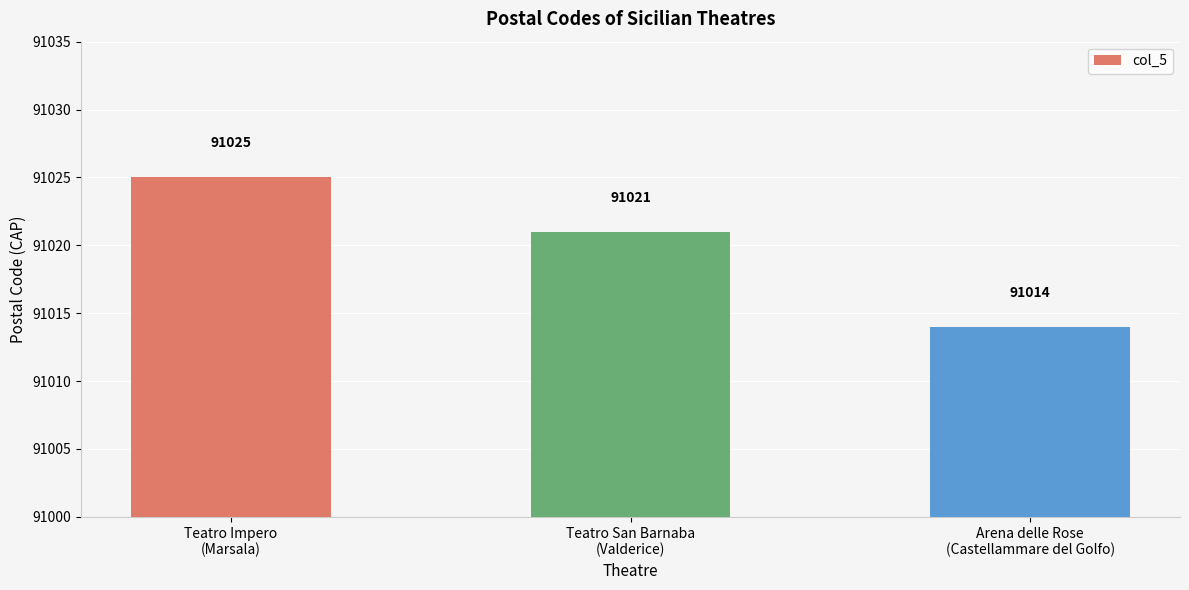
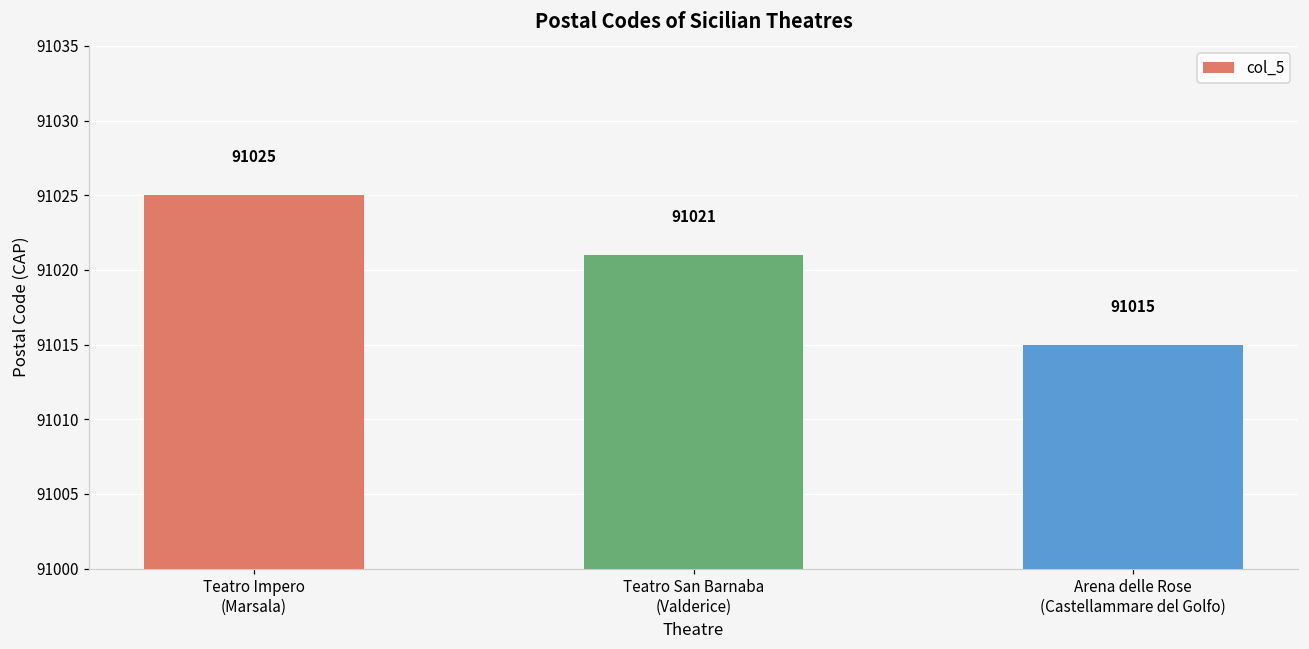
  {
-   "Arena delle Rose (Castellammare del Golfo)": 91014
+   "Arena delle Rose (Castellammare del Golfo)": 91015
  }
